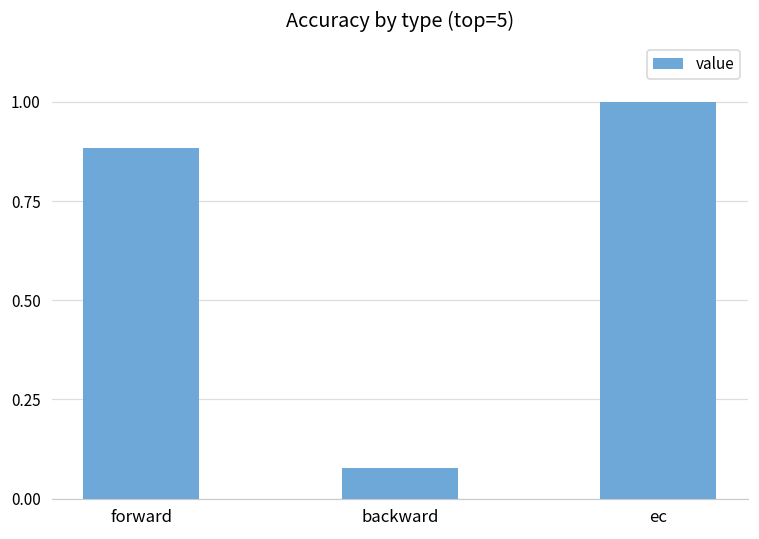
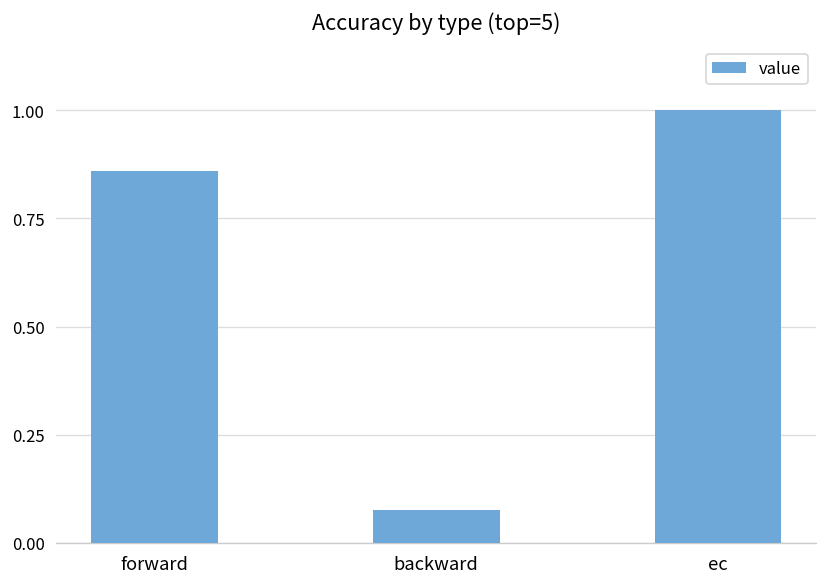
  {
-   "forward": 0.88,
+   "forward": 0.86,
    "backward": 0.08,
    "ec": 1.00
  }
